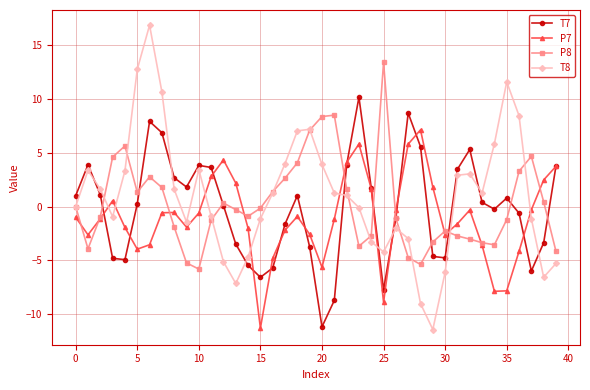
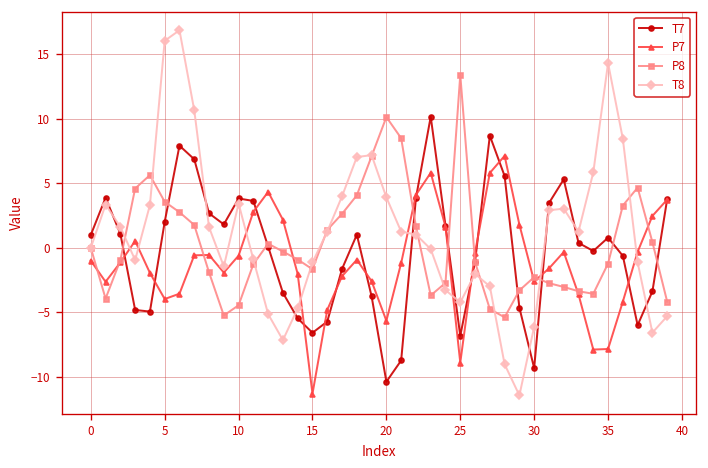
  {
    "T7": {
      "0": 1.0,
-     "5": 0.2,
+     "5": 2.0,
      "10": 3.8,
      "15": -6.6,
-     "20": -11.2,
-     "25": -7.7,
-     "30": -4.8,
+     "20": -10.4,
+     "25": -6.8,
+     "30": -9.3,
      "35": 0.8
    },
    "P7": {
      "0": -1.0,
      "5": -4.0,
      "10": -0.6,
      "15": -11.3,
      "20": -5.7,
      "25": -8.9,
      "30": -2.6,
      "35": -7.8
    },
    "P8": {
-     "5": 1.3,
-     "10": -5.8,
-     "15": -0.2,
-     "20": 8.4,
+     "5": 3.6,
+     "10": -4.5,
+     "15": -1.7,
+     "20": 10.1,
      "25": 13.4,
      "30": -2.3,
      "35": -1.2
    },
    "T8": {
-     "5": 12.7,
+     "5": 16.0,
      "10": 3.4,
      "15": -1.1,
      "20": 3.9,
      "25": -4.2,
      "30": -6.1,
-     "35": 11.6
+     "35": 14.3
    }
  }
